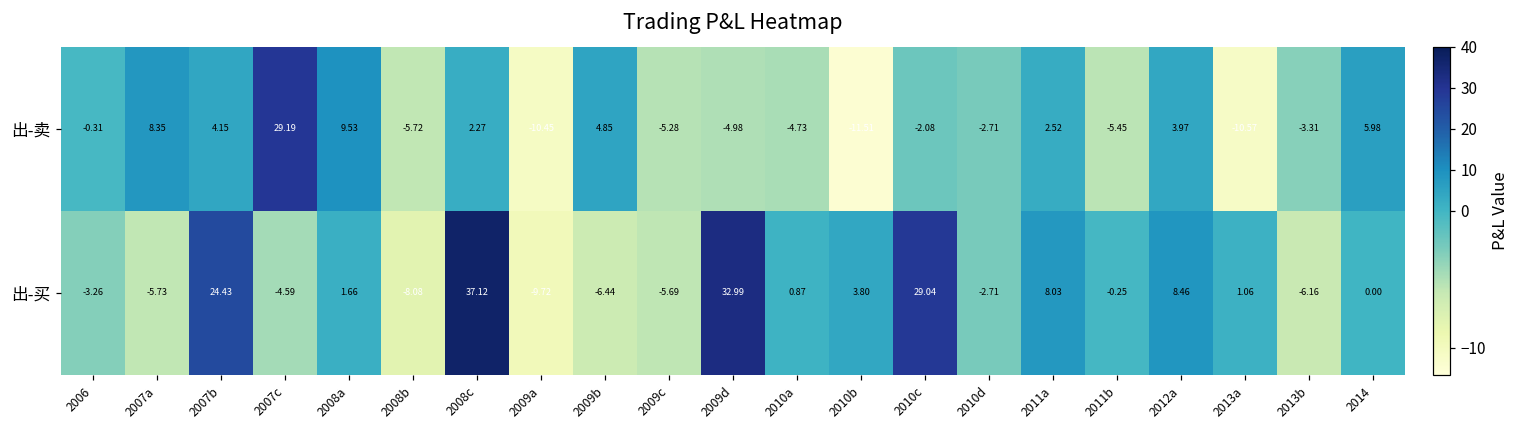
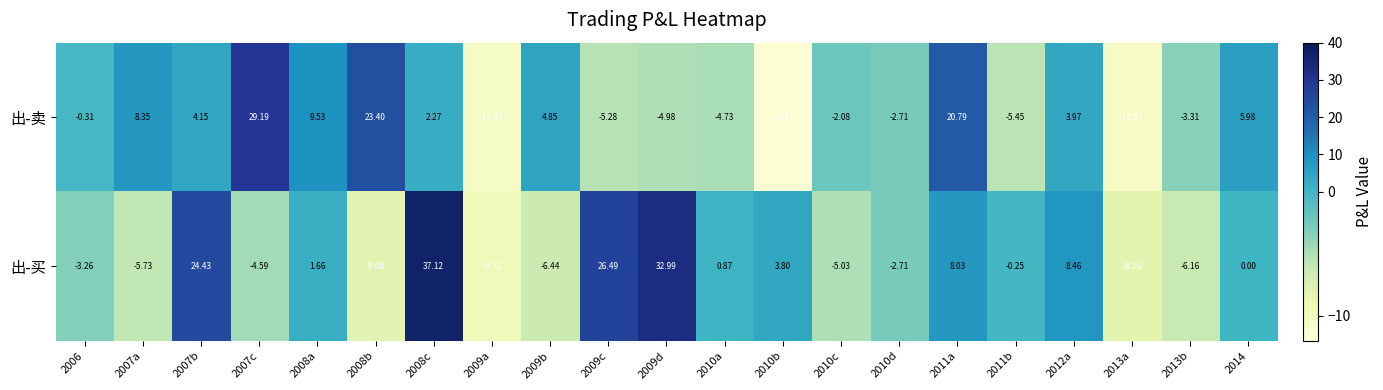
  {
    "出-卖": {
      "2006": -0.31,
      "2007a": 8.35,
      "2007b": 4.15,
      "2007c": 29.19,
      "2008a": 9.53,
-     "2008b": -5.72,
+     "2008b": 23.40,
      "2008c": 2.27,
      "2009a": -10.45,
      "2009b": 4.85,
      "2009c": -5.28,
      "2009d": -4.98,
      "2010a": -4.73,
      "2010c": -2.08,
      "2010d": -2.71,
-     "2011a": 2.52,
+     "2011a": 20.79,
      "2011b": -5.45,
      "2012a": 3.97,
      "2013a": -10.57,
      "2013b": -3.31,
      "2014": 5.98
    },
    "出-买": {
      "2006": -3.26,
      "2007a": -5.73,
      "2007b": 24.43,
      "2007c": -4.59,
      "2008a": 1.66,
      "2008b": -8.08,
      "2008c": 37.12,
      "2009a": -9.72,
      "2009b": -6.44,
-     "2009c": -5.69,
+     "2009c": 26.49,
      "2009d": 32.99,
      "2010a": 0.87,
      "2010b": 3.80,
-     "2010c": 29.04,
+     "2010c": -5.03,
      "2010d": -2.71,
      "2011a": 8.03,
      "2011b": -0.25,
      "2012a": 8.46,
-     "2013a": 1.06,
+     "2013a": -8.16,
      "2013b": -6.16,
      "2014": 0.00
    }
  }
